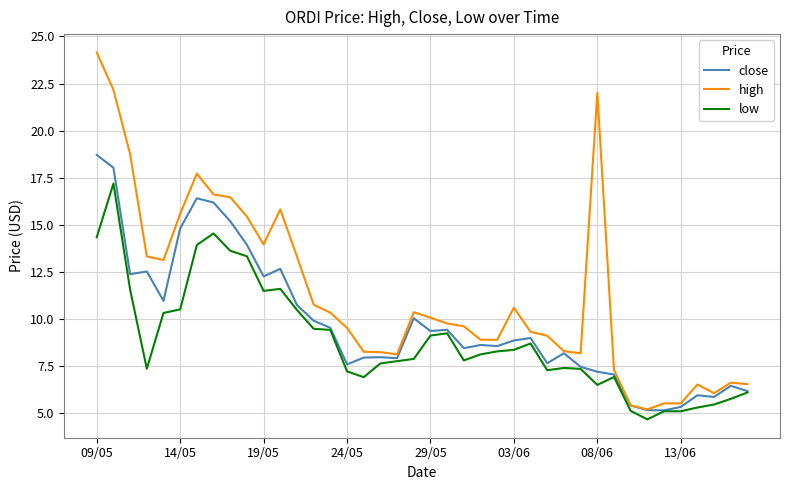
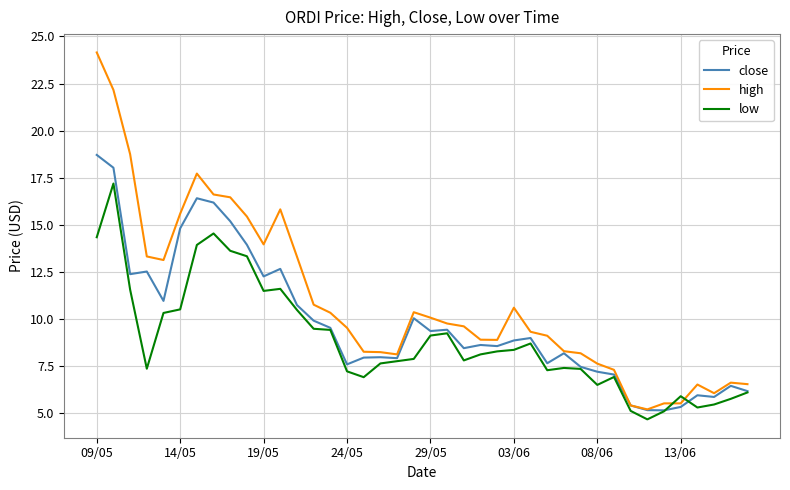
  {
    "close": {
      "09/05": 18.7,
      "14/05": 14.8,
      "19/05": 12.3,
      "24/05": 7.6,
      "29/05": 9.4,
      "03/06": 8.9,
      "08/06": 7.2,
      "13/06": 5.3
    },
    "high": {
      "09/05": 24.2,
      "14/05": 15.6,
      "19/05": 14.0,
      "24/05": 9.5,
      "29/05": 10.1,
      "03/06": 10.6,
-     "08/06": 22.0,
+     "08/06": 7.6,
      "13/06": 5.5
    },
    "low": {
      "09/05": 14.3,
      "14/05": 10.5,
      "19/05": 11.5,
      "24/05": 7.2,
      "29/05": 9.1,
      "03/06": 8.4,
      "08/06": 6.5,
-     "13/06": 5.1
+     "13/06": 5.9
    }
  }
